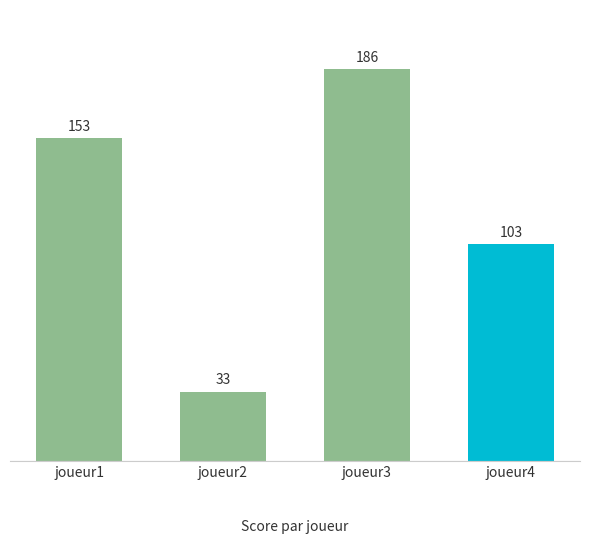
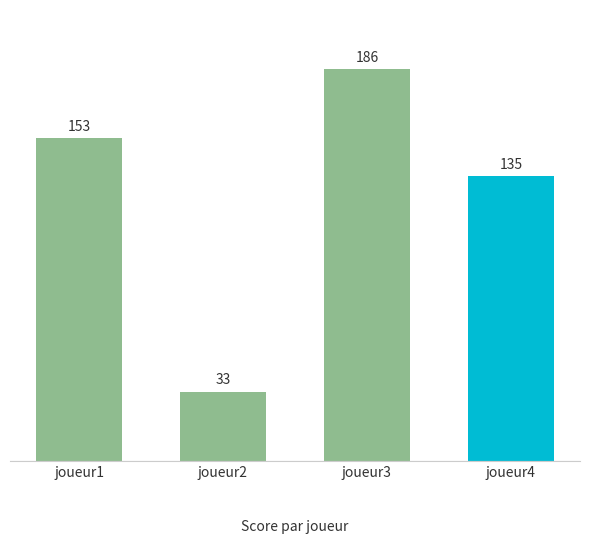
  {
    "joueur1": 153,
    "joueur2": 33,
    "joueur3": 186,
-   "joueur4": 103
+   "joueur4": 135
  }
